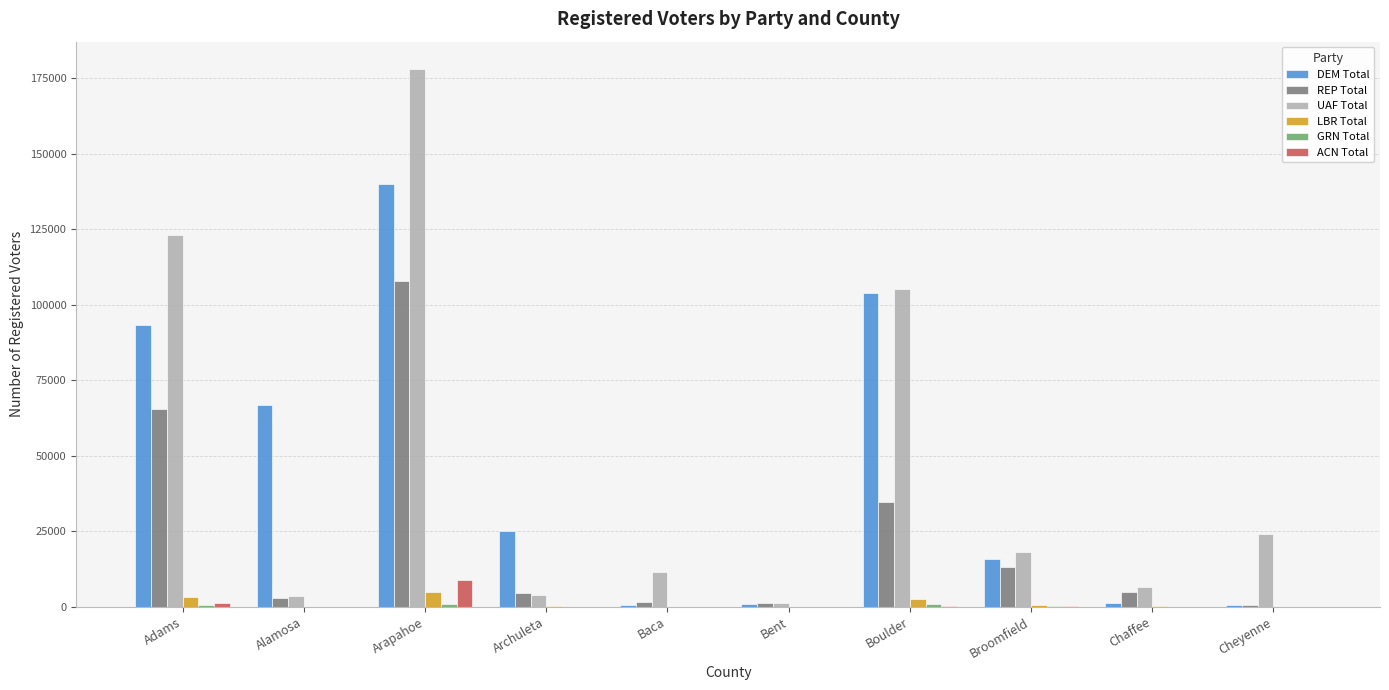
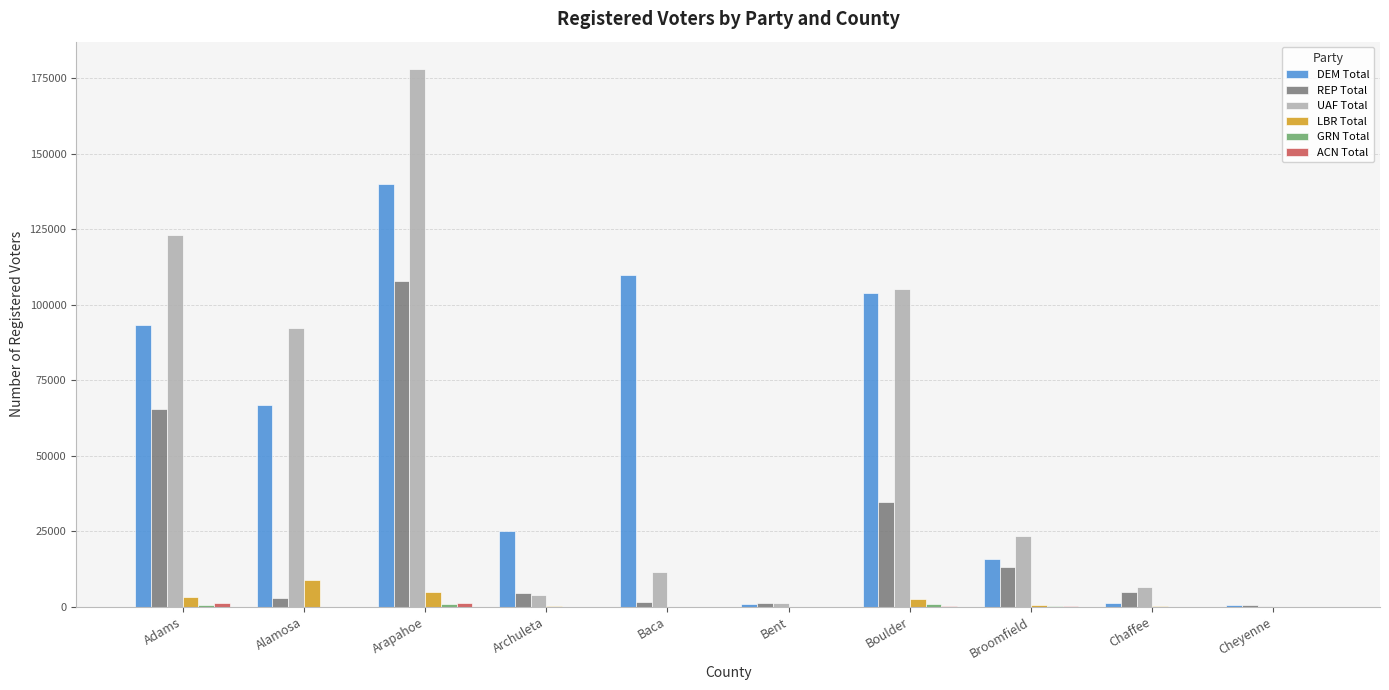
  {
    "DEM Total": {
      "Adams": 93000,
      "Alamosa": 67000,
      "Arapahoe": 140000,
      "Archuleta": 25000,
-     "Baca": 0,
+     "Baca": 110000,
      "Bent": 1000,
      "Boulder": 104000,
      "Broomfield": 16000,
      "Chaffee": 1000
    },
    "UAF Total": {
      "Adams": 123000,
-     "Alamosa": 4000,
+     "Alamosa": 92000,
      "Arapahoe": 178000,
      "Archuleta": 4000,
      "Baca": 11000,
      "Bent": 1000,
      "Boulder": 105000,
-     "Broomfield": 18000,
+     "Broomfield": 23000,
      "Chaffee": 7000,
-     "Cheyenne": 24000
+     "Cheyenne": 0
    },
    "LBR Total": {
      "Adams": 3000,
-     "Alamosa": 0,
+     "Alamosa": 9000,
      "Arapahoe": 5000,
      "Boulder": 3000
    },
    "ACN Total": {
      "Adams": 1000,
-     "Arapahoe": 9000
+     "Arapahoe": 1000
    }
  }
